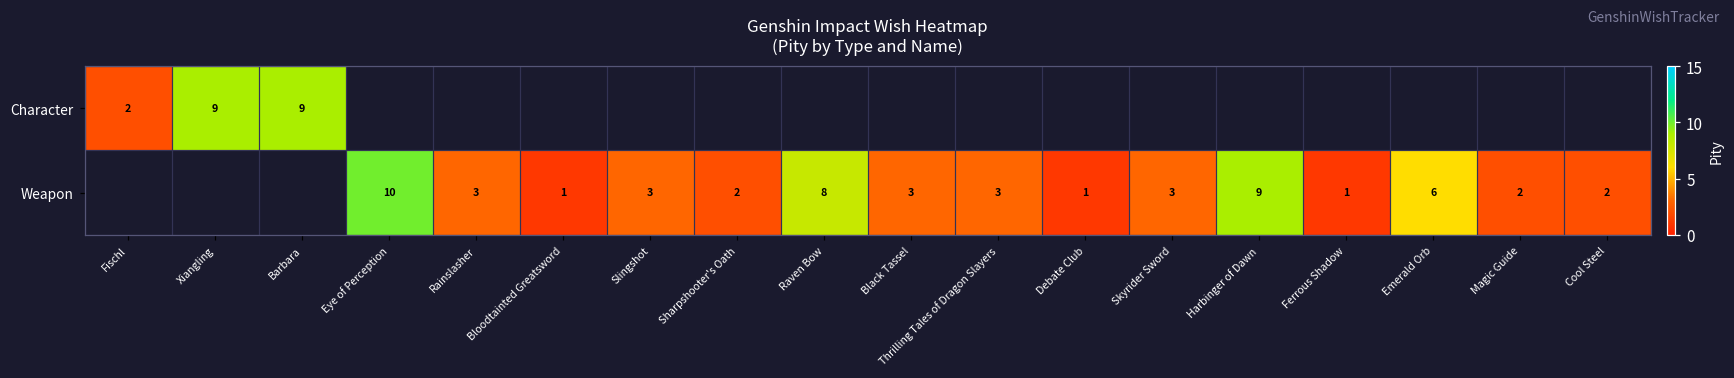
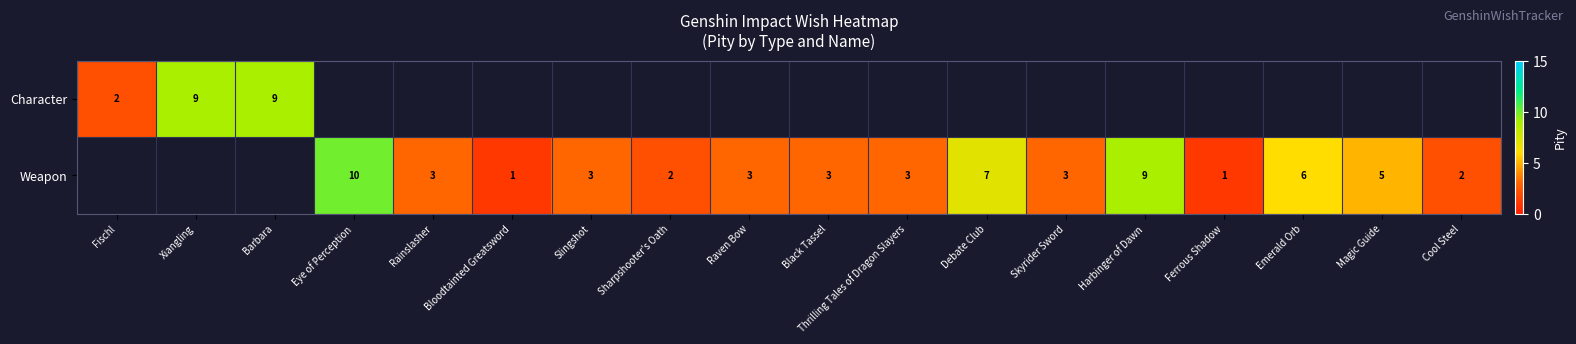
  {
    "Character": {
      "Fischl": 2,
      "Xiangling": 9,
      "Barbara": 9
    },
    "Weapon": {
      "Eye of Perception": 10,
      "Rainslasher": 3,
      "Bloodtainted Greatsword": 1,
      "Slingshot": 3,
      "Sharpshooter's Oath": 2,
-     "Raven Bow": 8,
+     "Raven Bow": 3,
      "Black Tassel": 3,
      "Thrilling Tales of Dragon Slayers": 3,
-     "Debate Club": 1,
+     "Debate Club": 7,
      "Skyrider Sword": 3,
      "Harbinger of Dawn": 9,
      "Ferrous Shadow": 1,
      "Emerald Orb": 6,
-     "Magic Guide": 2,
+     "Magic Guide": 5,
      "Cool Steel": 2
    }
  }
